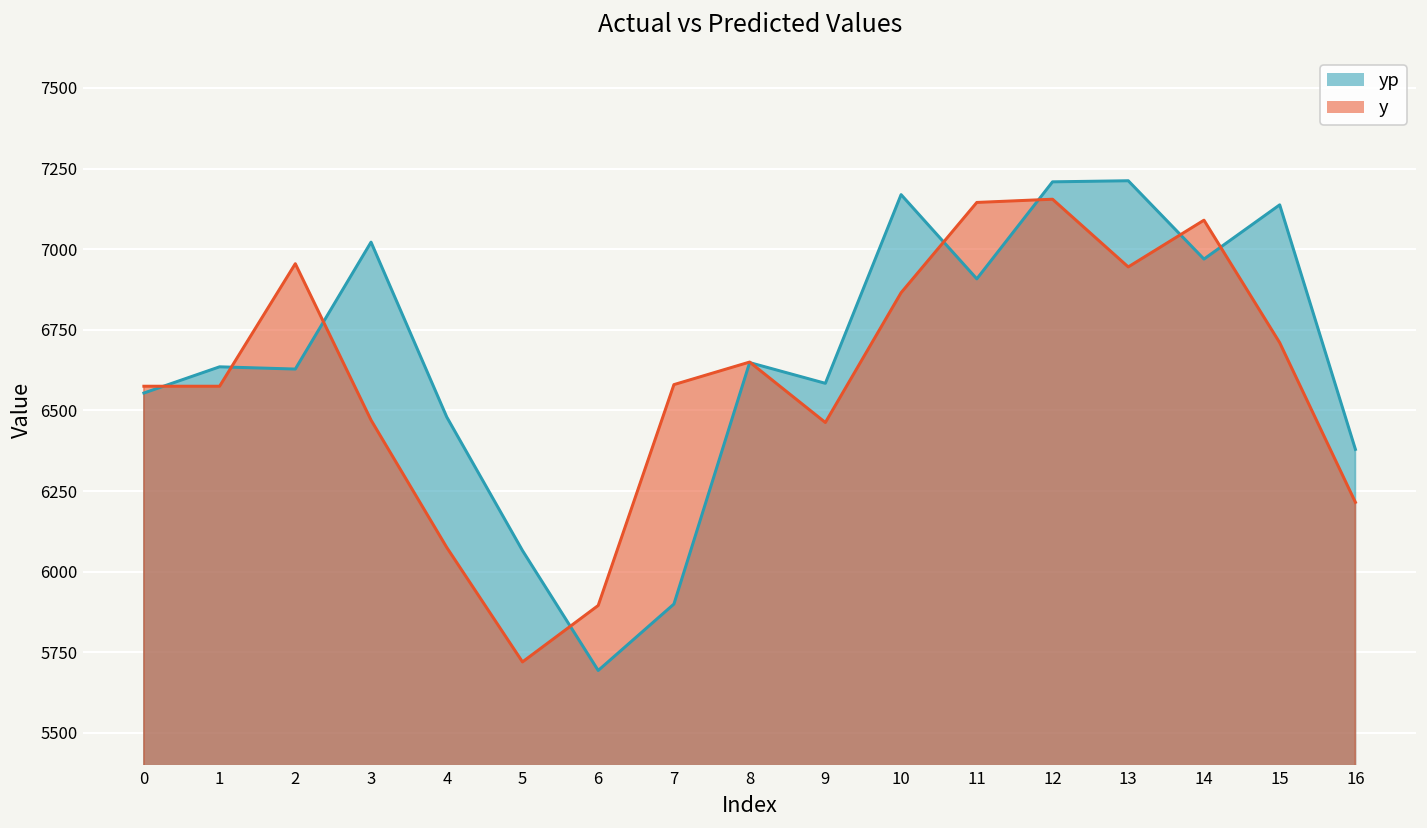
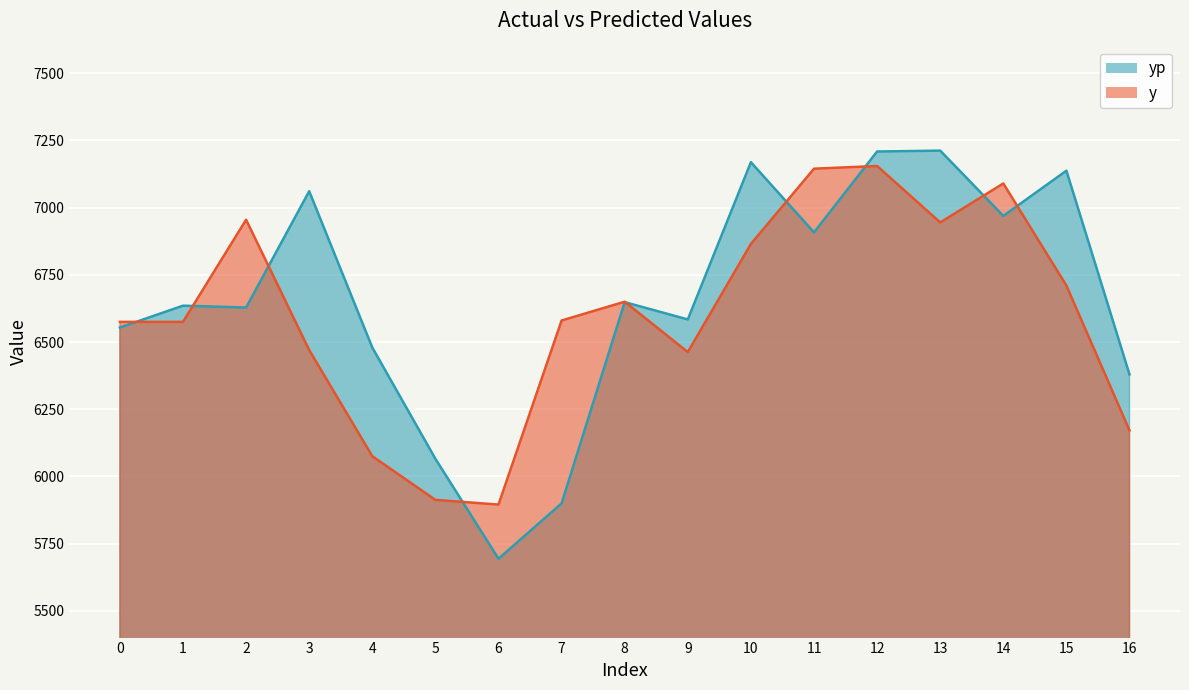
  {
    "yp": {
      "0": 6550,
      "1": 6640,
      "2": 6630,
-     "3": 7020,
+     "3": 7060,
      "4": 6480,
      "5": 6070,
      "6": 5690,
      "7": 5900,
      "9": 6580,
      "10": 7170,
      "11": 6910,
      "12": 7210,
      "13": 7210,
      "14": 6970,
      "15": 7140,
      "16": 6380
    },
    "y": {
      "0": 6580,
      "1": 6580,
      "2": 6960,
      "3": 6470,
      "4": 6080,
-     "5": 5720,
+     "5": 5910,
      "6": 5900,
      "7": 6580,
      "9": 6460,
      "10": 6870,
      "11": 7150,
      "12": 7160,
      "13": 6950,
      "14": 7090,
      "15": 6710,
-     "16": 6220
+     "16": 6170
    }
  }
